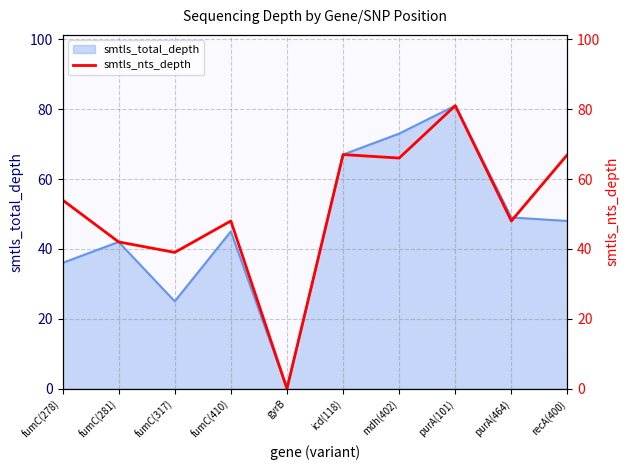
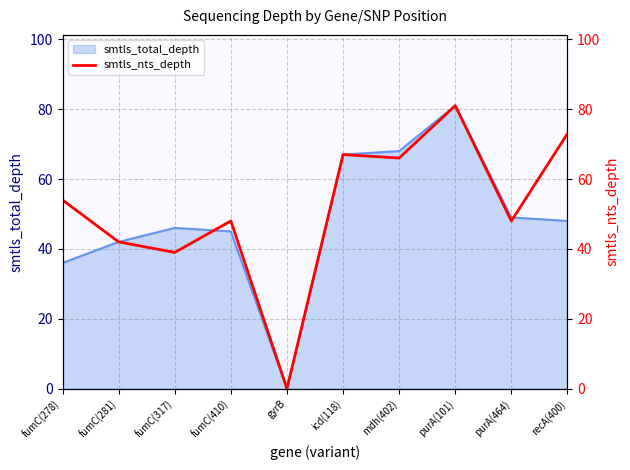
  {
    "smtls_total_depth": {
      "fumC(278)": 36,
      "fumC(281)": 42,
-     "fumC(317)": 25,
+     "fumC(317)": 46,
      "fumC(410)": 45,
      "gyrB": 0,
      "icd(118)": 67,
-     "mdh(402)": 73,
+     "mdh(402)": 68,
      "purA(101)": 81,
      "purA(464)": 49,
      "recA(400)": 48
    },
    "smtls_nts_depth": {
      "fumC(278)": 54,
      "fumC(281)": 42,
      "fumC(317)": 39,
      "fumC(410)": 48,
      "gyrB": 0,
      "icd(118)": 67,
      "mdh(402)": 66,
      "purA(101)": 81,
      "purA(464)": 48,
-     "recA(400)": 67
+     "recA(400)": 73
    }
  }
